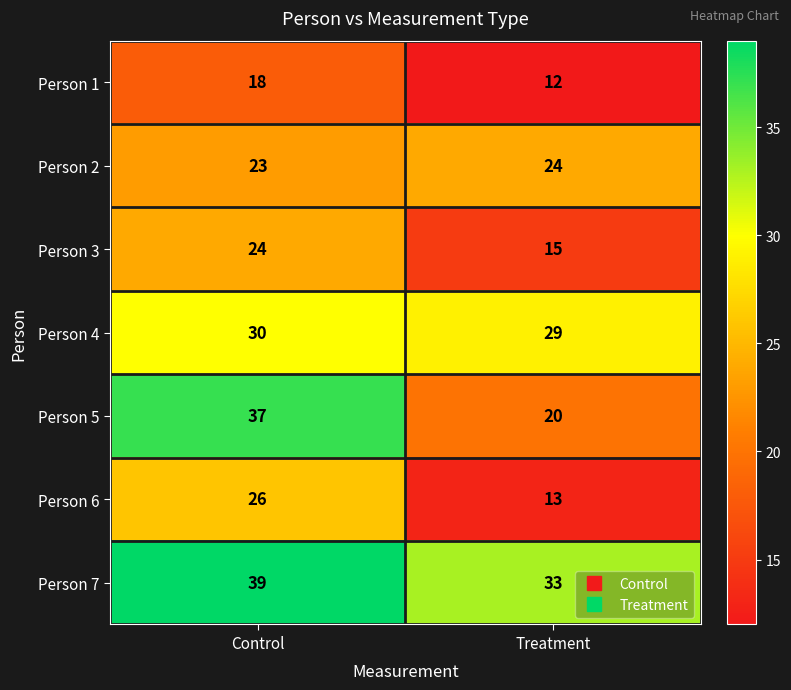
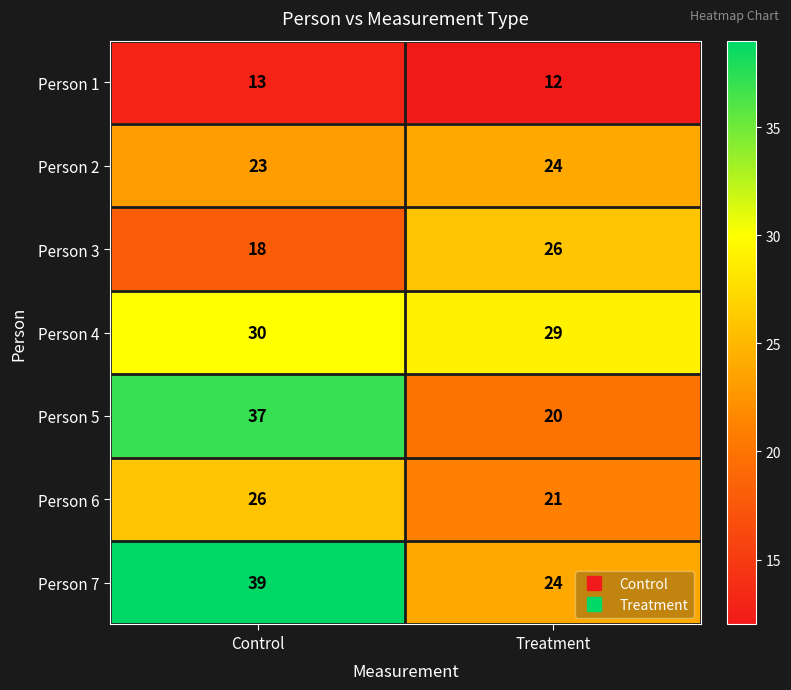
  {
    "Person 1": {
-     "Control": 18,
+     "Control": 13,
      "Treatment": 12
    },
    "Person 2": {
      "Control": 23,
      "Treatment": 24
    },
    "Person 3": {
-     "Control": 24,
-     "Treatment": 15
+     "Control": 18,
+     "Treatment": 26
    },
    "Person 4": {
      "Control": 30,
      "Treatment": 29
    },
    "Person 5": {
      "Control": 37,
      "Treatment": 20
    },
    "Person 6": {
      "Control": 26,
-     "Treatment": 13
+     "Treatment": 21
    },
    "Person 7": {
      "Control": 39,
-     "Treatment": 33
+     "Treatment": 24
    }
  }
